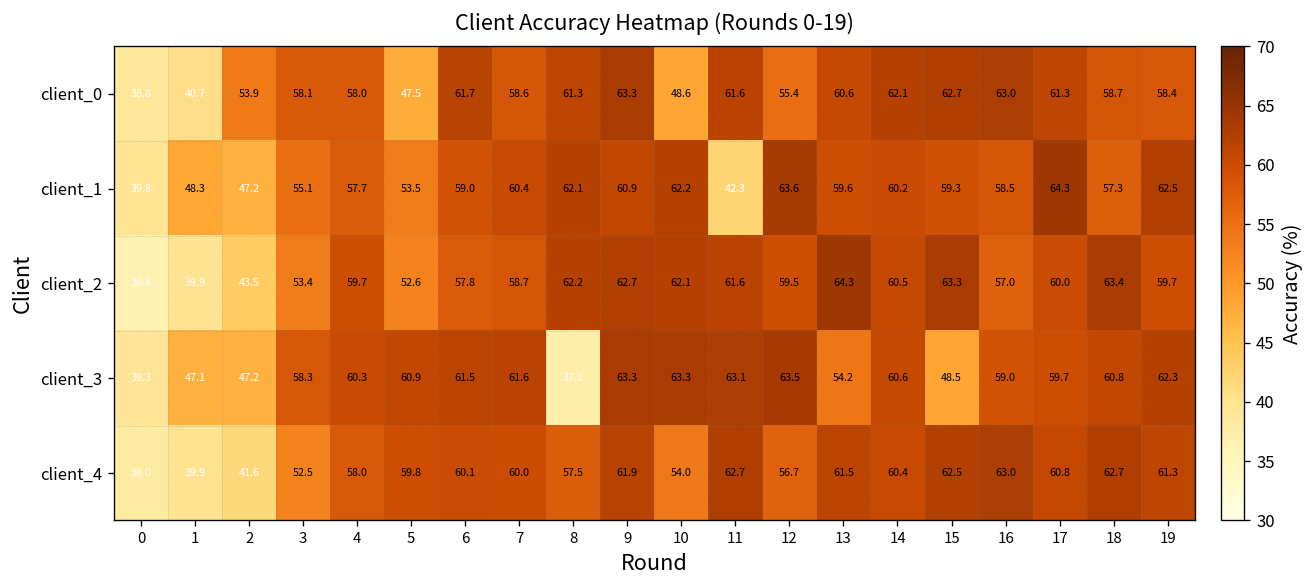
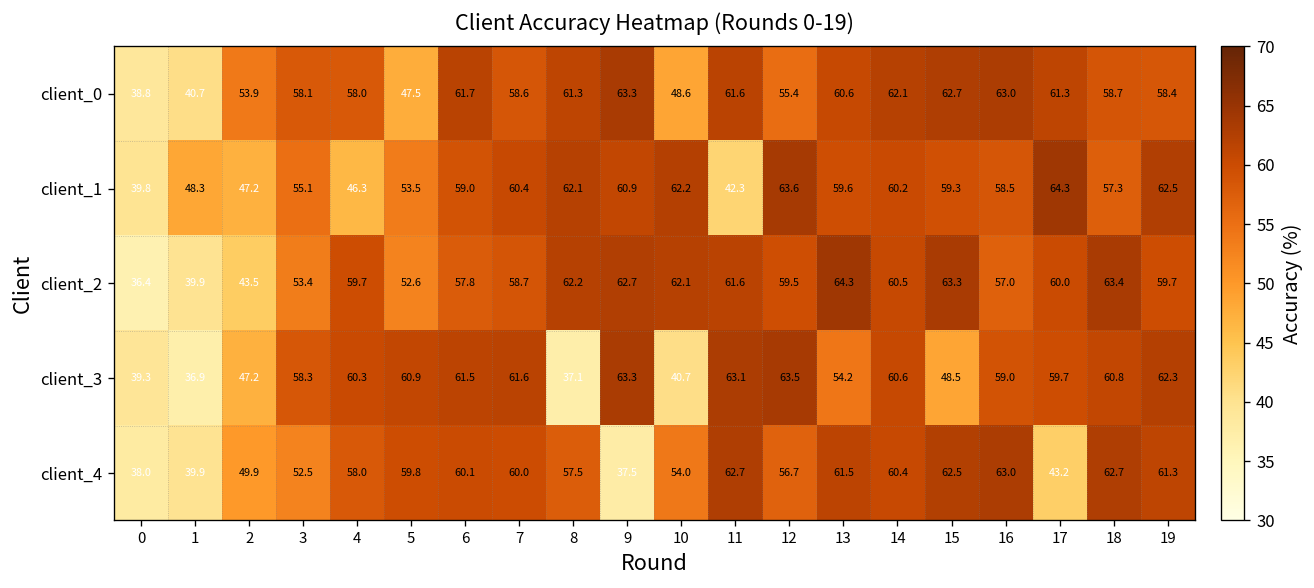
  {
    "client_0": {
      "0": 38.8,
      "1": 40.7,
      "2": 53.9,
      "3": 58.1,
      "4": 58.0,
      "5": 47.5,
      "6": 61.7,
      "7": 58.6,
      "8": 61.3,
      "9": 63.3,
      "10": 48.6,
      "11": 61.6,
      "12": 55.4,
      "13": 60.6,
      "14": 62.1,
      "15": 62.7,
      "16": 63.0,
      "17": 61.3,
      "18": 58.7,
      "19": 58.4
    },
    "client_1": {
      "0": 39.8,
      "1": 48.3,
      "2": 47.2,
      "3": 55.1,
-     "4": 57.7,
+     "4": 46.3,
      "5": 53.5,
      "6": 59.0,
      "7": 60.4,
      "8": 62.1,
      "9": 60.9,
      "10": 62.2,
      "11": 42.3,
      "12": 63.6,
      "13": 59.6,
      "14": 60.2,
      "15": 59.3,
      "16": 58.5,
      "17": 64.3,
      "18": 57.3,
      "19": 62.5
    },
    "client_2": {
      "0": 36.4,
      "1": 39.9,
      "2": 43.5,
      "3": 53.4,
      "4": 59.7,
      "5": 52.6,
      "6": 57.8,
      "7": 58.7,
      "8": 62.2,
      "9": 62.7,
      "10": 62.1,
      "11": 61.6,
      "12": 59.5,
      "13": 64.3,
      "14": 60.5,
      "15": 63.3,
      "16": 57.0,
      "17": 60.0,
      "18": 63.4,
      "19": 59.7
    },
    "client_3": {
      "0": 39.3,
-     "1": 47.1,
+     "1": 36.9,
      "2": 47.2,
      "3": 58.3,
      "4": 60.3,
      "5": 60.9,
      "6": 61.5,
      "7": 61.6,
      "8": 37.1,
      "9": 63.3,
-     "10": 63.3,
+     "10": 40.7,
      "11": 63.1,
      "12": 63.5,
      "13": 54.2,
      "14": 60.6,
      "15": 48.5,
      "16": 59.0,
      "17": 59.7,
      "18": 60.8,
      "19": 62.3
    },
    "client_4": {
      "0": 38.0,
      "1": 39.9,
-     "2": 41.6,
+     "2": 49.9,
      "3": 52.5,
      "4": 58.0,
      "5": 59.8,
      "6": 60.1,
      "7": 60.0,
      "8": 57.5,
-     "9": 61.9,
+     "9": 37.5,
      "10": 54.0,
      "11": 62.7,
      "12": 56.7,
      "13": 61.5,
      "14": 60.4,
      "15": 62.5,
      "16": 63.0,
-     "17": 60.8,
+     "17": 43.2,
      "18": 62.7,
      "19": 61.3
    }
  }
